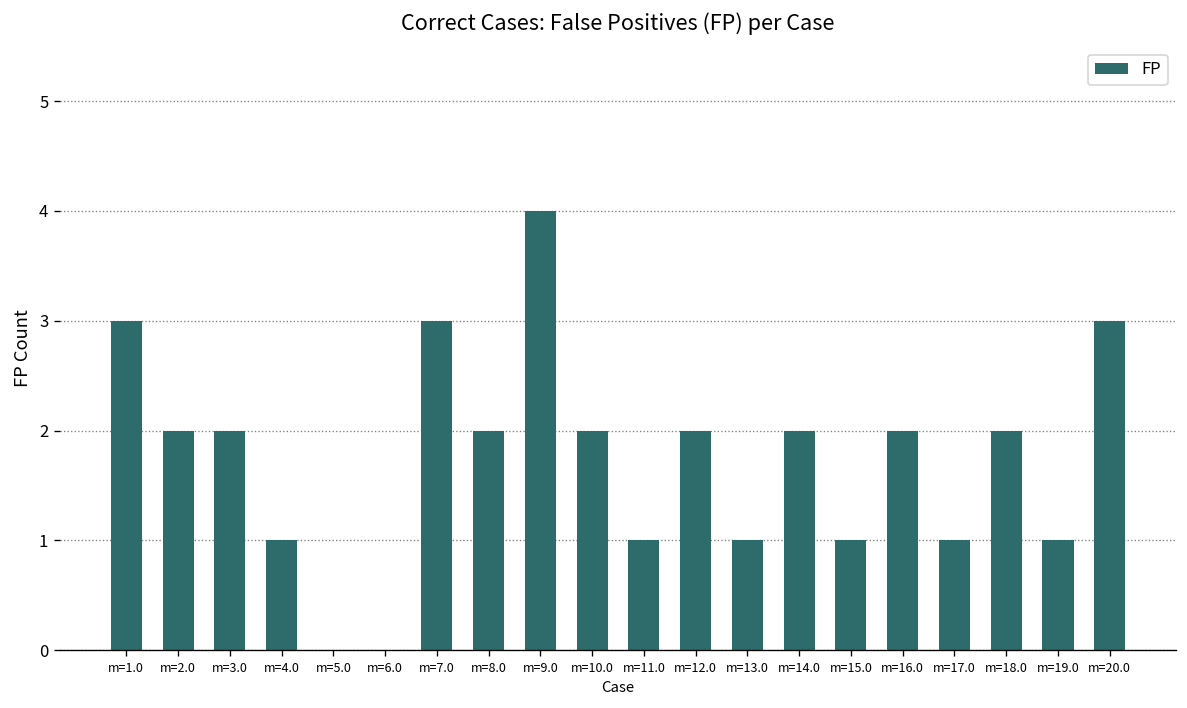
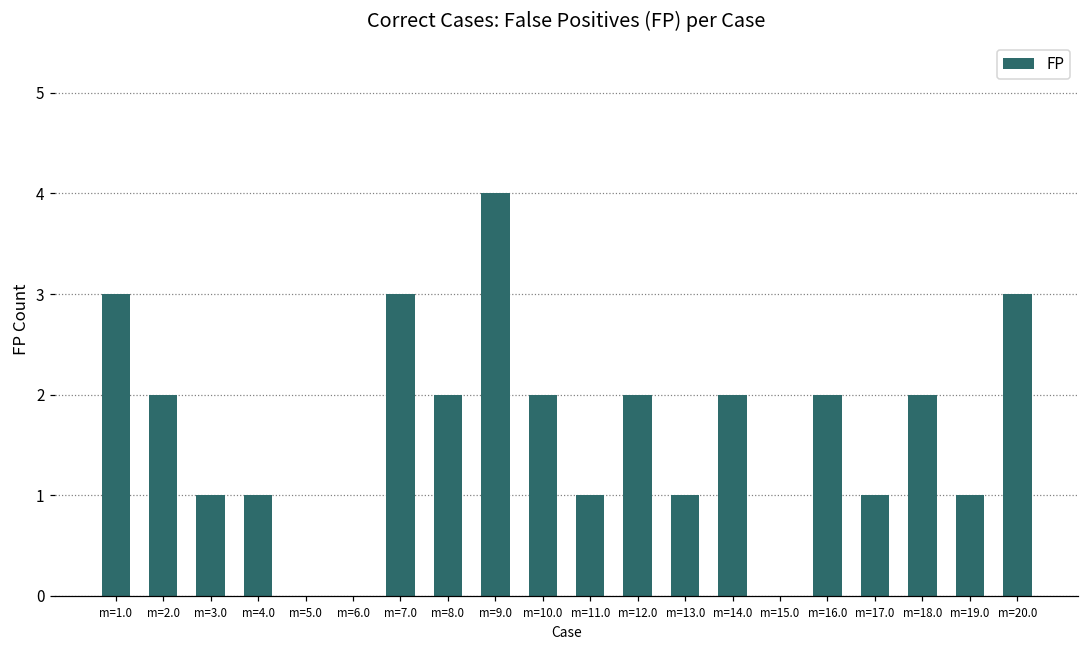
  {
    "m=1.0": 3,
    "m=2.0": 2,
-   "m=3.0": 2,
+   "m=3.0": 1,
    "m=4.0": 1,
    "m=5.0": 0,
    "m=6.0": 0,
    "m=7.0": 3,
    "m=8.0": 2,
    "m=9.0": 4,
    "m=10.0": 2,
    "m=11.0": 1,
    "m=12.0": 2,
    "m=13.0": 1,
    "m=14.0": 2,
-   "m=15.0": 1,
+   "m=15.0": 0,
    "m=16.0": 2,
    "m=17.0": 1,
    "m=18.0": 2,
    "m=19.0": 1,
    "m=20.0": 3
  }
